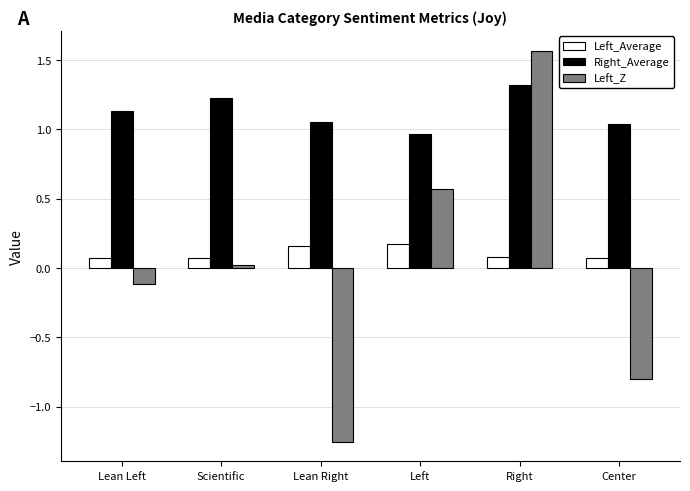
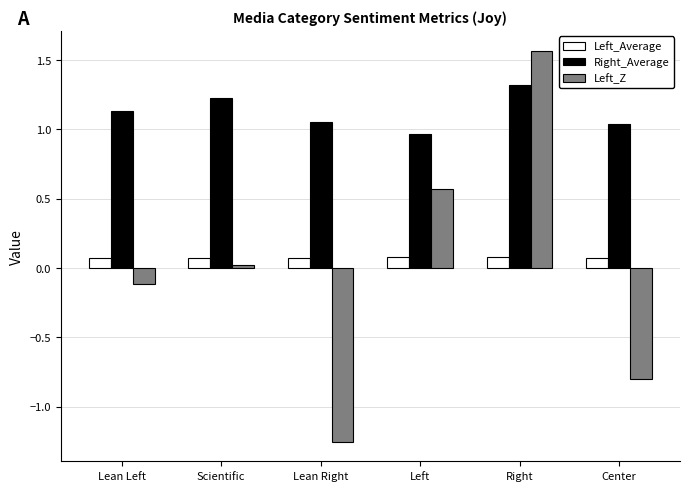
  {
    "Left_Average": {
      "Lean Left": 0.08,
      "Scientific": 0.08,
-     "Lean Right": 0.16,
-     "Left": 0.18,
+     "Lean Right": 0.07,
+     "Left": 0.08,
      "Right": 0.08,
      "Center": 0.07
    },
    "Right_Average": {
      "Lean Left": 1.13,
      "Scientific": 1.23,
      "Lean Right": 1.05,
      "Left": 0.97,
      "Right": 1.32,
      "Center": 1.04
    },
    "Left_Z": {
      "Lean Left": -0.11,
      "Scientific": 0.02,
      "Lean Right": -1.25,
      "Left": 0.57,
      "Right": 1.57,
      "Center": -0.80
    }
  }
